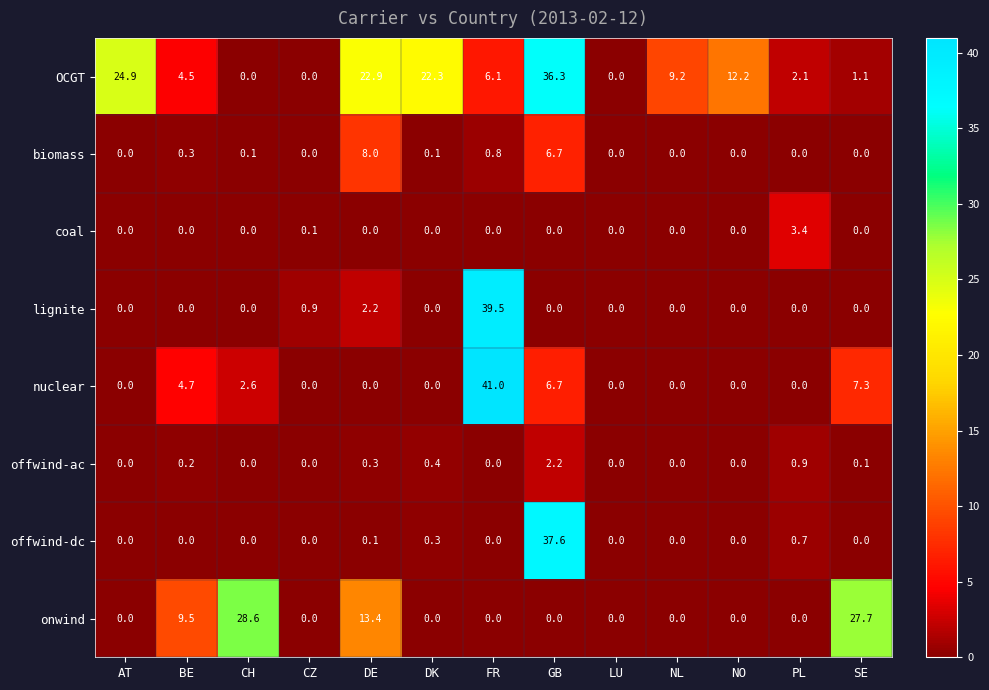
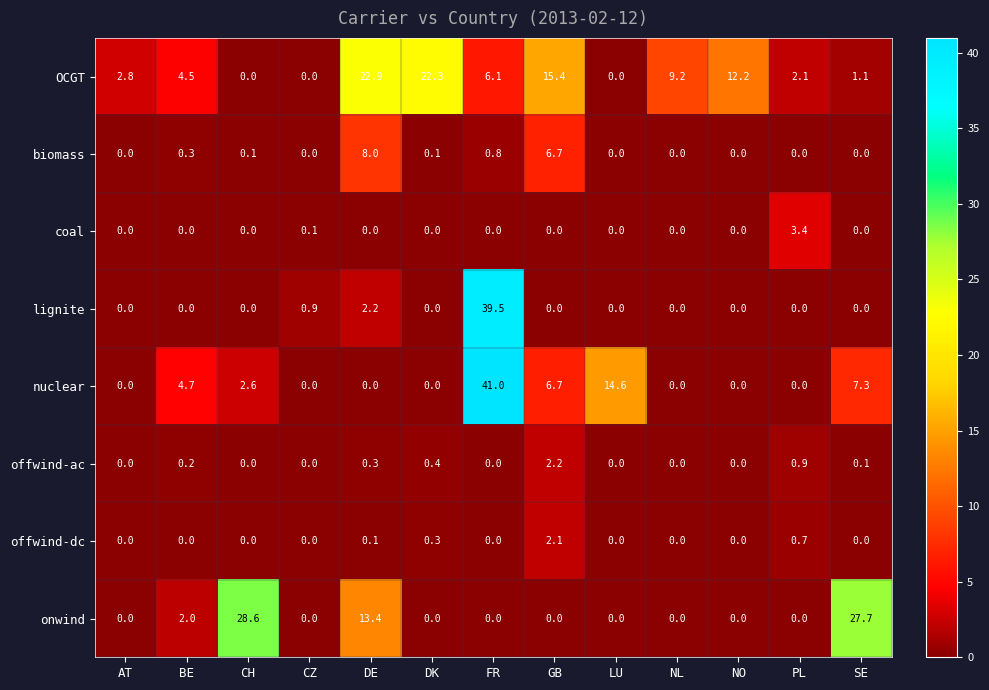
  {
    "OCGT": {
-     "AT": 24.9,
+     "AT": 2.8,
      "BE": 4.5,
      "CH": 0.0,
      "CZ": 0.0,
      "DE": 22.9,
      "DK": 22.3,
      "FR": 6.1,
-     "GB": 36.3,
+     "GB": 15.4,
      "LU": 0.0,
      "NL": 9.2,
      "NO": 12.2,
      "PL": 2.1,
      "SE": 1.1
    },
    "biomass": {
      "AT": 0.0,
      "BE": 0.3,
      "CH": 0.1,
      "CZ": 0.0,
      "DE": 8.0,
      "DK": 0.1,
      "FR": 0.8,
      "GB": 6.7,
      "LU": 0.0,
      "NL": 0.0,
      "NO": 0.0,
      "PL": 0.0,
      "SE": 0.0
    },
    "coal": {
      "AT": 0.0,
      "BE": 0.0,
      "CH": 0.0,
      "CZ": 0.1,
      "DE": 0.0,
      "DK": 0.0,
      "FR": 0.0,
      "GB": 0.0,
      "LU": 0.0,
      "NL": 0.0,
      "NO": 0.0,
      "PL": 3.4,
      "SE": 0.0
    },
    "lignite": {
      "AT": 0.0,
      "BE": 0.0,
      "CH": 0.0,
      "CZ": 0.9,
      "DE": 2.2,
      "DK": 0.0,
      "FR": 39.5,
      "GB": 0.0,
      "LU": 0.0,
      "NL": 0.0,
      "NO": 0.0,
      "PL": 0.0,
      "SE": 0.0
    },
    "nuclear": {
      "AT": 0.0,
      "BE": 4.7,
      "CH": 2.6,
      "CZ": 0.0,
      "DE": 0.0,
      "DK": 0.0,
      "FR": 41.0,
      "GB": 6.7,
-     "LU": 0.0,
+     "LU": 14.6,
      "NL": 0.0,
      "NO": 0.0,
      "PL": 0.0,
      "SE": 7.3
    },
    "offwind-ac": {
      "AT": 0.0,
      "BE": 0.2,
      "CH": 0.0,
      "CZ": 0.0,
      "DE": 0.3,
      "DK": 0.4,
      "FR": 0.0,
      "GB": 2.2,
      "LU": 0.0,
      "NL": 0.0,
      "NO": 0.0,
      "PL": 0.9,
      "SE": 0.1
    },
    "offwind-dc": {
      "AT": 0.0,
      "BE": 0.0,
      "CH": 0.0,
      "CZ": 0.0,
      "DE": 0.1,
      "DK": 0.3,
      "FR": 0.0,
-     "GB": 37.6,
+     "GB": 2.1,
      "LU": 0.0,
      "NL": 0.0,
      "NO": 0.0,
      "PL": 0.7,
      "SE": 0.0
    },
    "onwind": {
      "AT": 0.0,
-     "BE": 9.5,
+     "BE": 2.0,
      "CH": 28.6,
      "CZ": 0.0,
      "DE": 13.4,
      "DK": 0.0,
      "FR": 0.0,
      "GB": 0.0,
      "LU": 0.0,
      "NL": 0.0,
      "NO": 0.0,
      "PL": 0.0,
      "SE": 27.7
    }
  }
